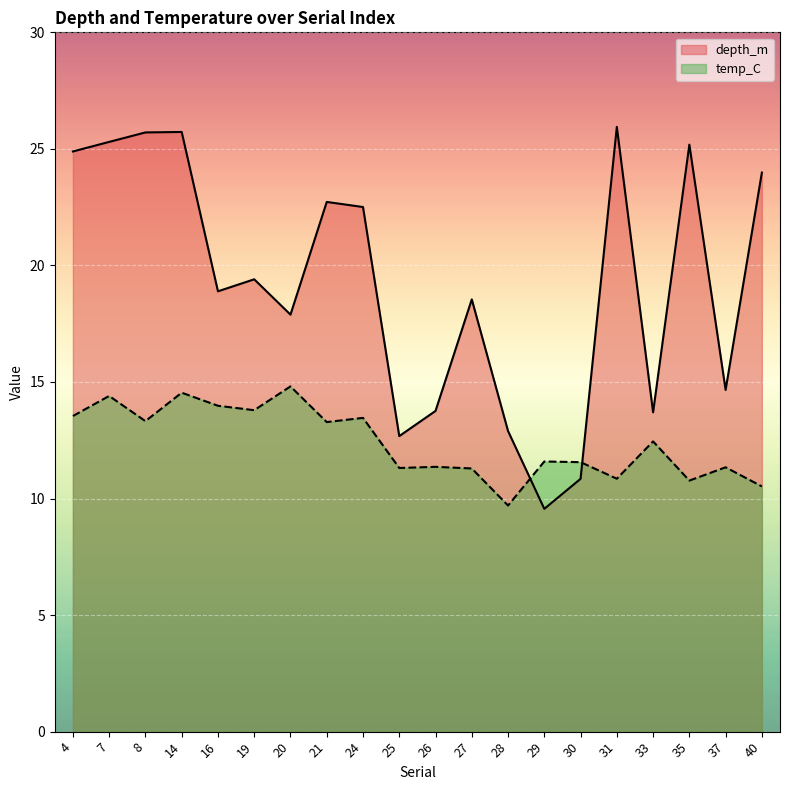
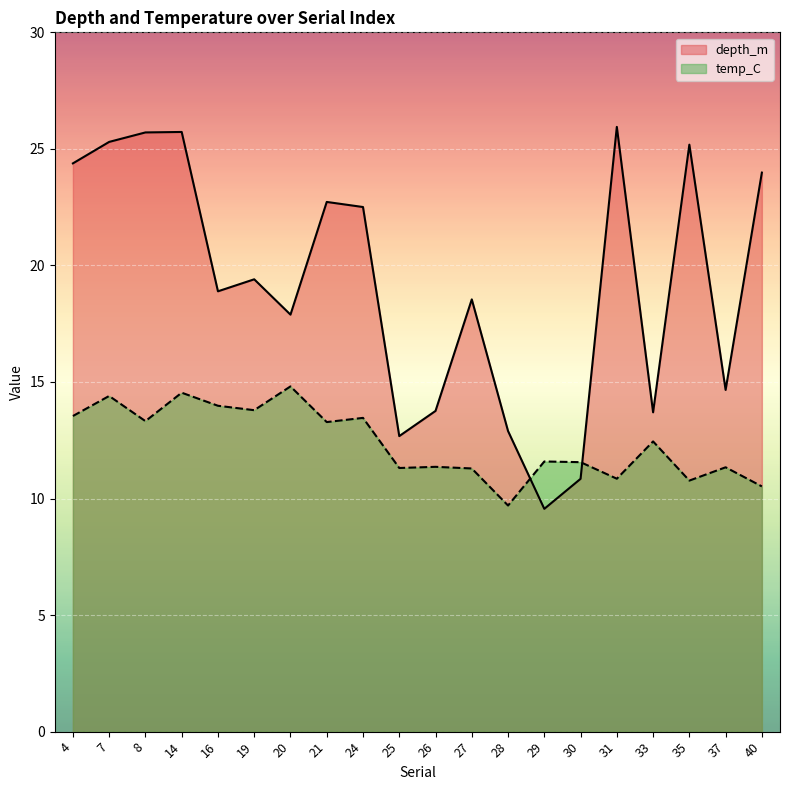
  {
    "depth_m": {
-     "4": 24.9,
+     "4": 24.4,
      "7": 25.3,
      "8": 25.7,
      "14": 25.7,
      "16": 18.9,
      "19": 19.4,
      "20": 17.9,
      "21": 22.7,
      "24": 22.5,
      "25": 12.7,
      "26": 13.8,
      "27": 18.5,
      "28": 12.9,
      "29": 9.6,
      "30": 10.8,
      "31": 25.9,
      "33": 13.7,
      "35": 25.2,
      "37": 14.7,
      "40": 24.0
    },
    "temp_C": {
      "4": 13.5,
      "7": 14.4,
      "8": 13.3,
      "14": 14.5,
      "16": 14.0,
      "19": 13.8,
      "20": 14.8,
      "21": 13.3,
      "24": 13.5,
      "25": 11.3,
      "26": 11.4,
      "27": 11.3,
      "28": 9.7,
      "29": 11.6,
      "30": 11.6,
      "31": 10.9,
      "33": 12.5,
      "35": 10.8,
      "37": 11.3,
      "40": 10.5
    }
  }
